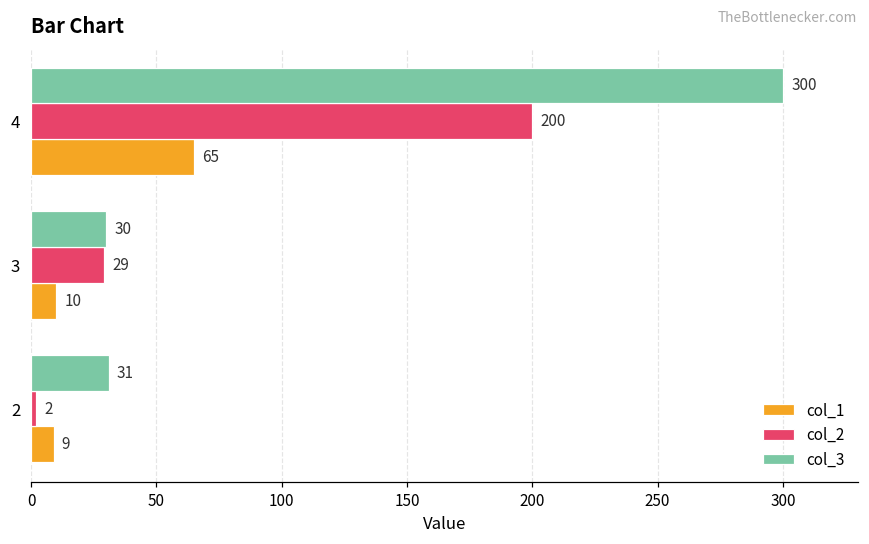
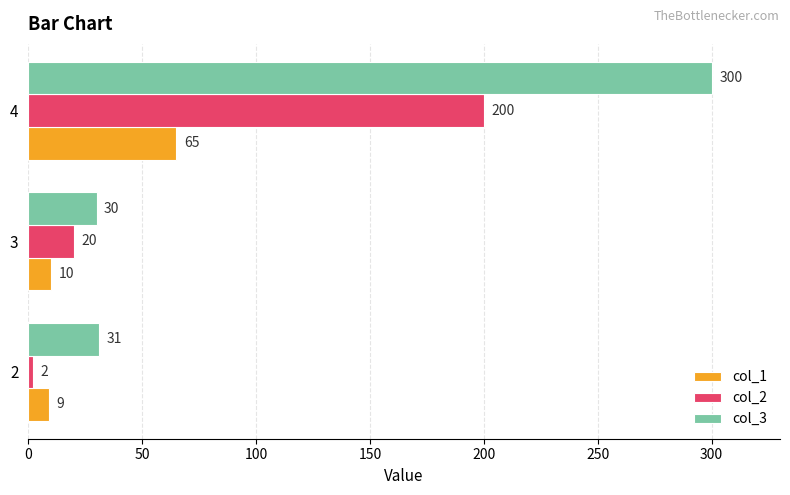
  {
    "col_1": {
      "4": 65,
      "3": 10,
      "2": 9
    },
    "col_2": {
      "4": 200,
-     "3": 29,
+     "3": 20,
      "2": 2
    },
    "col_3": {
      "4": 300,
      "3": 30,
      "2": 31
    }
  }
